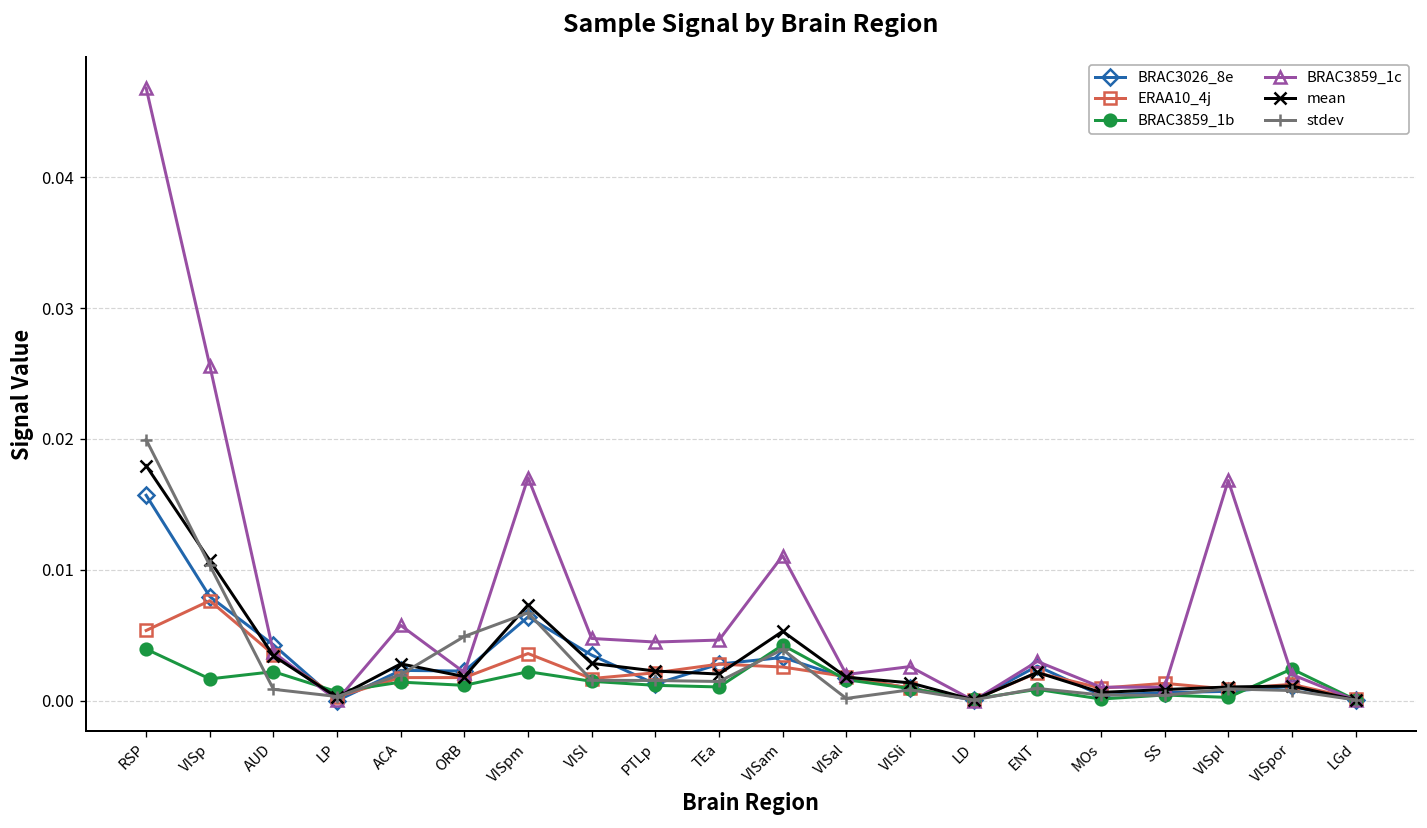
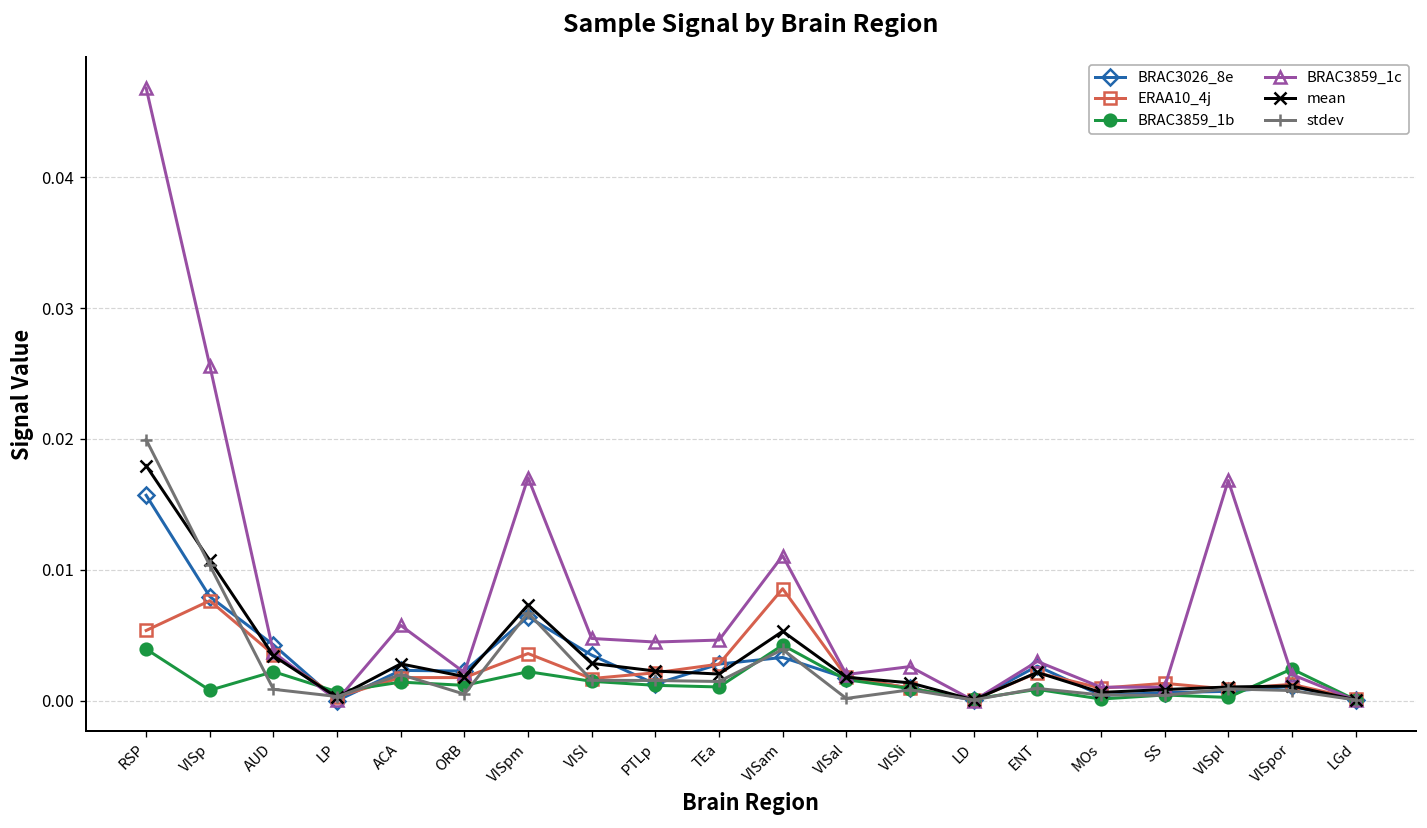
  {
    "BRAC3026_8e": {
      "RSP": 0.0157,
      "VISp": 0.0080,
      "AUD": 0.0043,
      "ACA": 0.0023,
      "VISpm": 0.0064,
      "VISl": 0.0035,
      "VISam": 0.0033,
      "ENT": 0.0026
    },
    "ERAA10_4j": {
      "RSP": 0.0054,
      "VISp": 0.0076,
      "VISpm": 0.0036,
-     "VISam": 0.0026,
+     "VISam": 0.0086,
      "SS": 0.0013
    },
    "BRAC3859_1b": {
      "RSP": 0.0039,
-     "VISp": 0.0017,
+     "VISp": 0.0008,
      "AUD": 0.0022,
      "LP": 0.0007,
      "ACA": 0.0014,
      "ORB": 0.0012,
      "VISpm": 0.0022,
      "TEa": 0.0010,
      "VISam": 0.0042,
      "MOs": 0.0001,
      "VISpl": 0.0002,
      "VISpor": 0.0024
    },
    "BRAC3859_1c": {
      "RSP": 0.0468,
      "VISp": 0.0256,
      "ACA": 0.0058,
      "VISpm": 0.0170,
      "VISl": 0.0048,
      "PTLp": 0.0045,
      "TEa": 0.0046,
      "VISam": 0.0111,
      "VISli": 0.0026,
      "ENT": 0.0030,
      "VISpl": 0.0168,
      "VISpor": 0.0020
    },
    "mean": {
      "RSP": 0.0180,
      "VISp": 0.0107,
      "ACA": 0.0028,
      "VISpm": 0.0073,
      "VISl": 0.0028,
      "TEa": 0.0020,
      "VISam": 0.0053,
      "VISli": 0.0014
    },
    "stdev": {
      "RSP": 0.0199,
      "VISp": 0.0103,
      "AUD": 0.0009,
-     "ORB": 0.0049,
+     "ORB": 0.0005,
      "VISpm": 0.0067,
      "PTLp": 0.0015,
      "TEa": 0.0015,
      "VISam": 0.0039,
      "VISal": 0.0002,
      "VISpor": 0.0008
    }
  }
